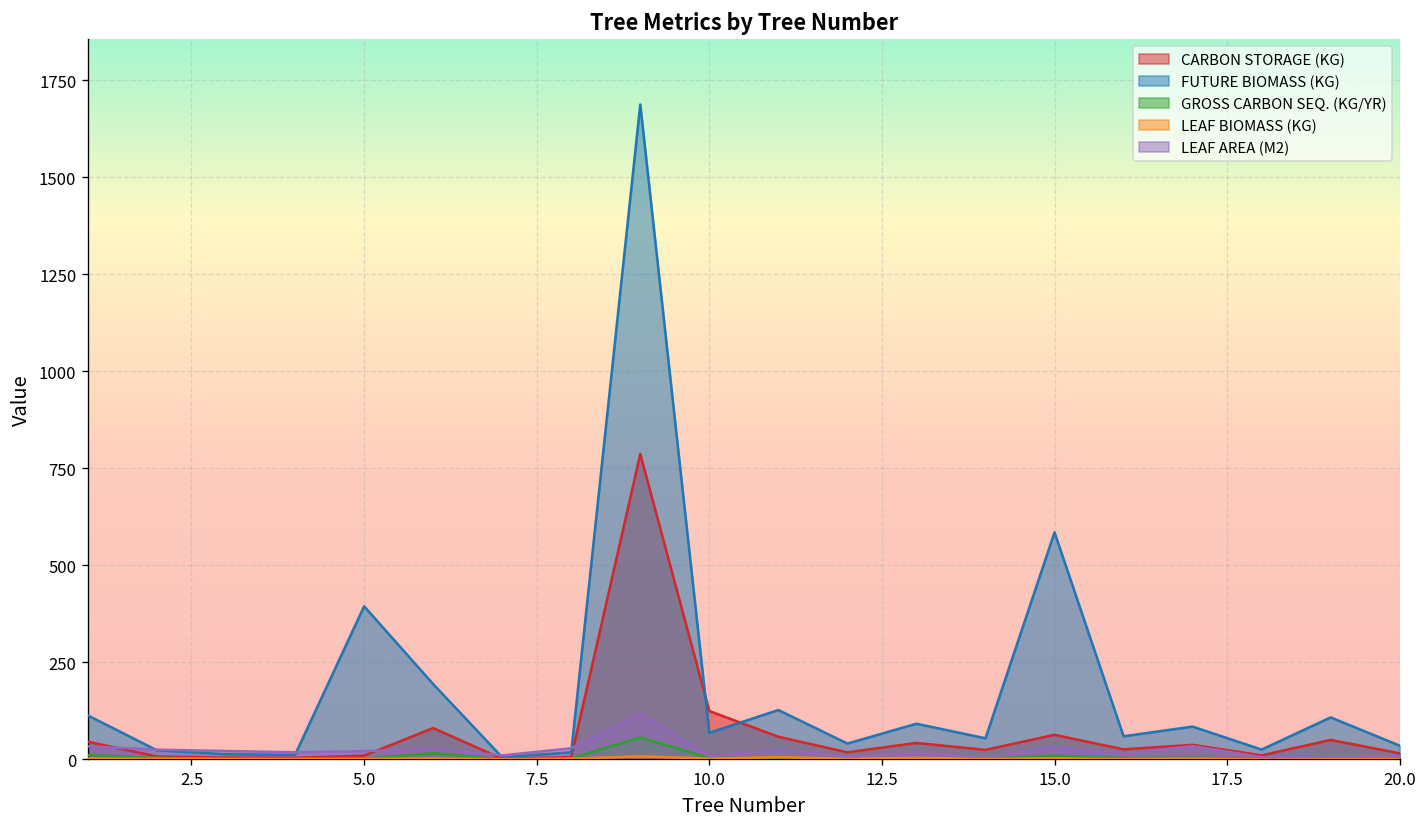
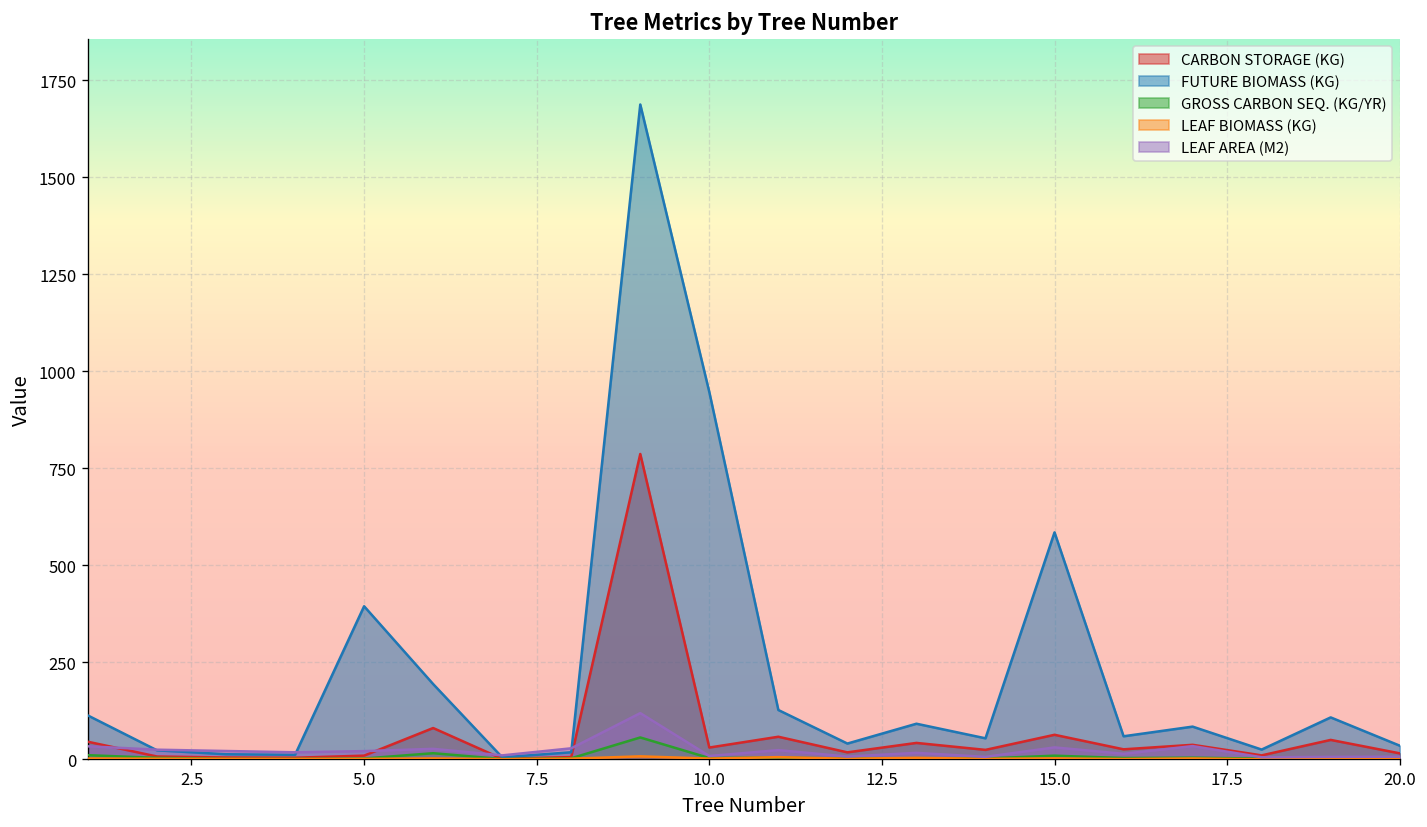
  {
    "CARBON STORAGE (KG)": {
-     "10.0": 120,
+     "10.0": 30,
      "15.0": 60,
      "20.0": 20
    },
    "FUTURE BIOMASS (KG)": {
      "5.0": 390,
-     "10.0": 70,
+     "10.0": 950,
      "15.0": 590,
      "20.0": 40
    },
    "LEAF AREA (M2)": {
      "5.0": 20,
      "15.0": 30
    }
  }
